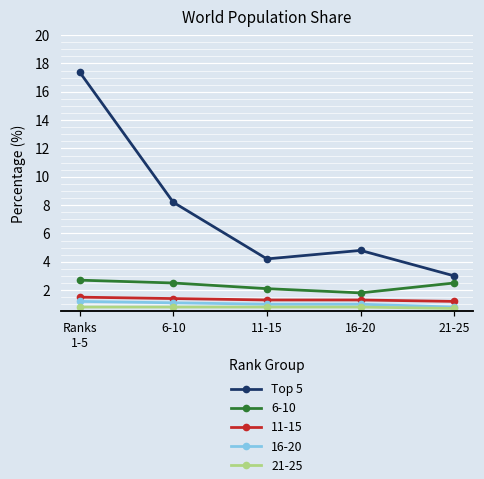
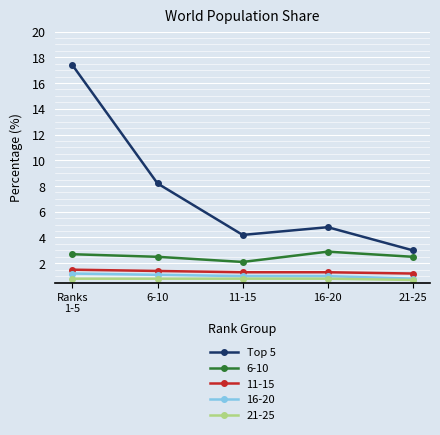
  {
    "Top 5": {
      "Ranks 1-5": 17.4,
      "6-10": 8.2,
      "11-15": 4.2,
      "16-20": 4.8,
      "21-25": 3.0
    },
    "6-10": {
      "Ranks 1-5": 2.7,
      "6-10": 2.5,
      "11-15": 2.1,
-     "16-20": 1.8,
+     "16-20": 2.9,
      "21-25": 2.5
    },
    "11-15": {
      "Ranks 1-5": 1.5,
      "6-10": 1.4,
      "11-15": 1.3,
      "16-20": 1.3,
      "21-25": 1.2
    },
    "16-20": {
      "Ranks 1-5": 1.2,
      "6-10": 1.1,
      "11-15": 1.0,
      "16-20": 1.0
    },
    "21-25": {
      "Ranks 1-5": 0.8,
      "6-10": 0.8,
      "11-15": 0.8,
      "16-20": 0.8
    }
  }
